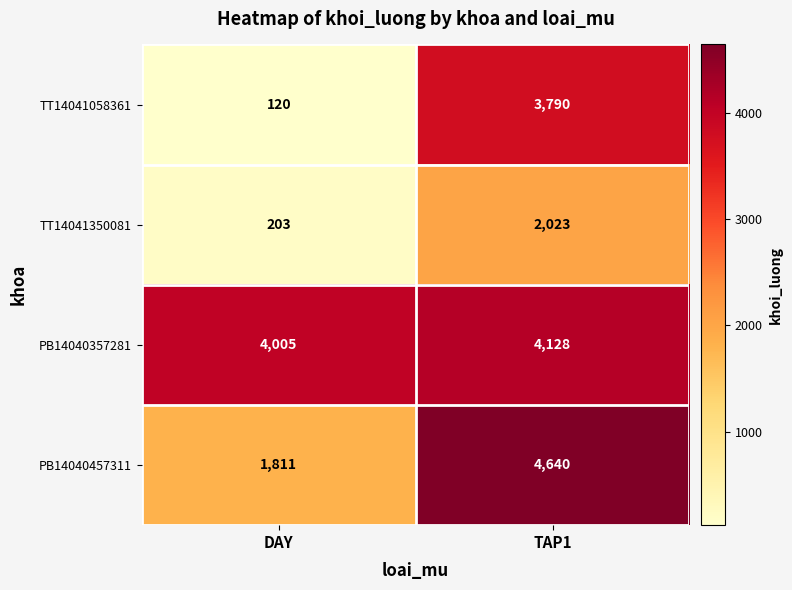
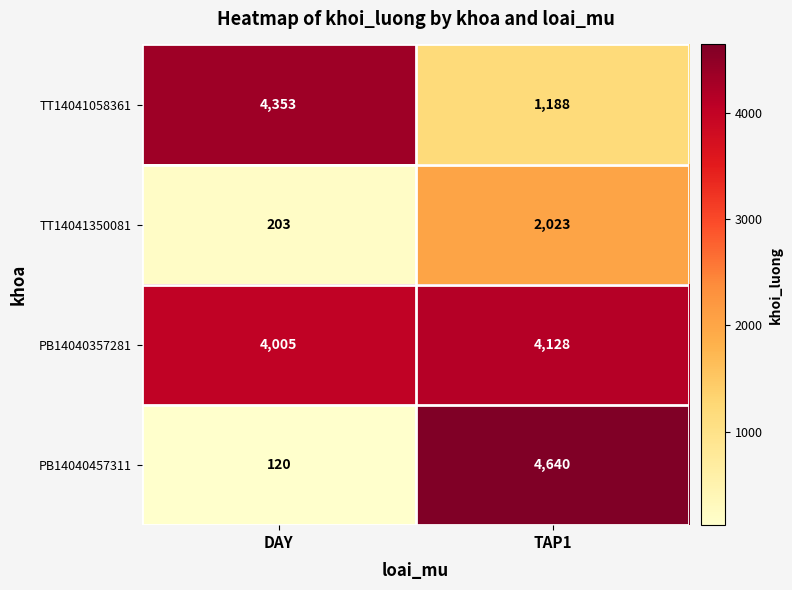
  {
    "TT14041058361": {
-     "DAY": "120",
-     "TAP1": "3,790"
+     "DAY": "4,353",
+     "TAP1": "1,188"
    },
    "TT14041350081": {
      "DAY": "203",
      "TAP1": "2,023"
    },
    "PB14040357281": {
      "DAY": "4,005",
      "TAP1": "4,128"
    },
    "PB14040457311": {
-     "DAY": "1,811",
+     "DAY": "120",
      "TAP1": "4,640"
    }
  }
